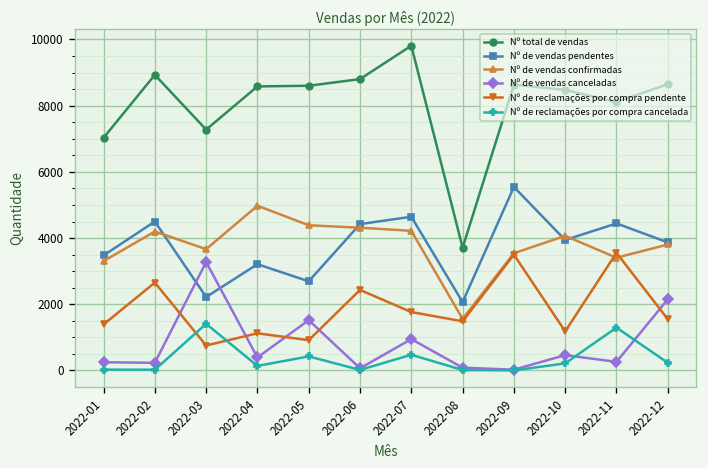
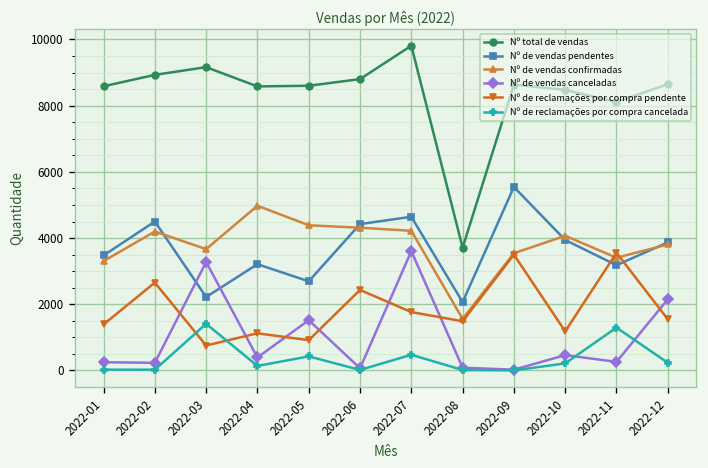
  {
    "Nº total de vendas": {
-     "2022-01": 7000,
+     "2022-01": 8600,
      "2022-02": 8900,
-     "2022-03": 7300,
+     "2022-03": 9200,
      "2022-04": 8600,
      "2022-05": 8600,
      "2022-06": 8800,
      "2022-07": 9800,
      "2022-08": 3700
    },
    "Nº de vendas pendentes": {
      "2022-01": 3500,
      "2022-02": 4500,
      "2022-03": 2200,
      "2022-04": 3200,
      "2022-05": 2700,
      "2022-06": 4400,
      "2022-07": 4600,
      "2022-08": 2100,
      "2022-09": 5500,
      "2022-10": 3900,
-     "2022-11": 4400
+     "2022-11": 3200
    },
    "Nº de vendas canceladas": {
      "2022-01": 200,
      "2022-02": 200,
      "2022-03": 3300,
      "2022-04": 400,
      "2022-05": 1500,
-     "2022-07": 900,
+     "2022-07": 3600,
      "2022-10": 500,
      "2022-11": 300,
      "2022-12": 2200
    },
    "Nº de reclamações por compra cancelada": {
      "2022-01": 0,
      "2022-02": 0,
      "2022-03": 1400,
      "2022-04": 100,
      "2022-05": 400,
      "2022-07": 500,
      "2022-10": 200,
      "2022-11": 1300,
      "2022-12": 200
    }
  }
